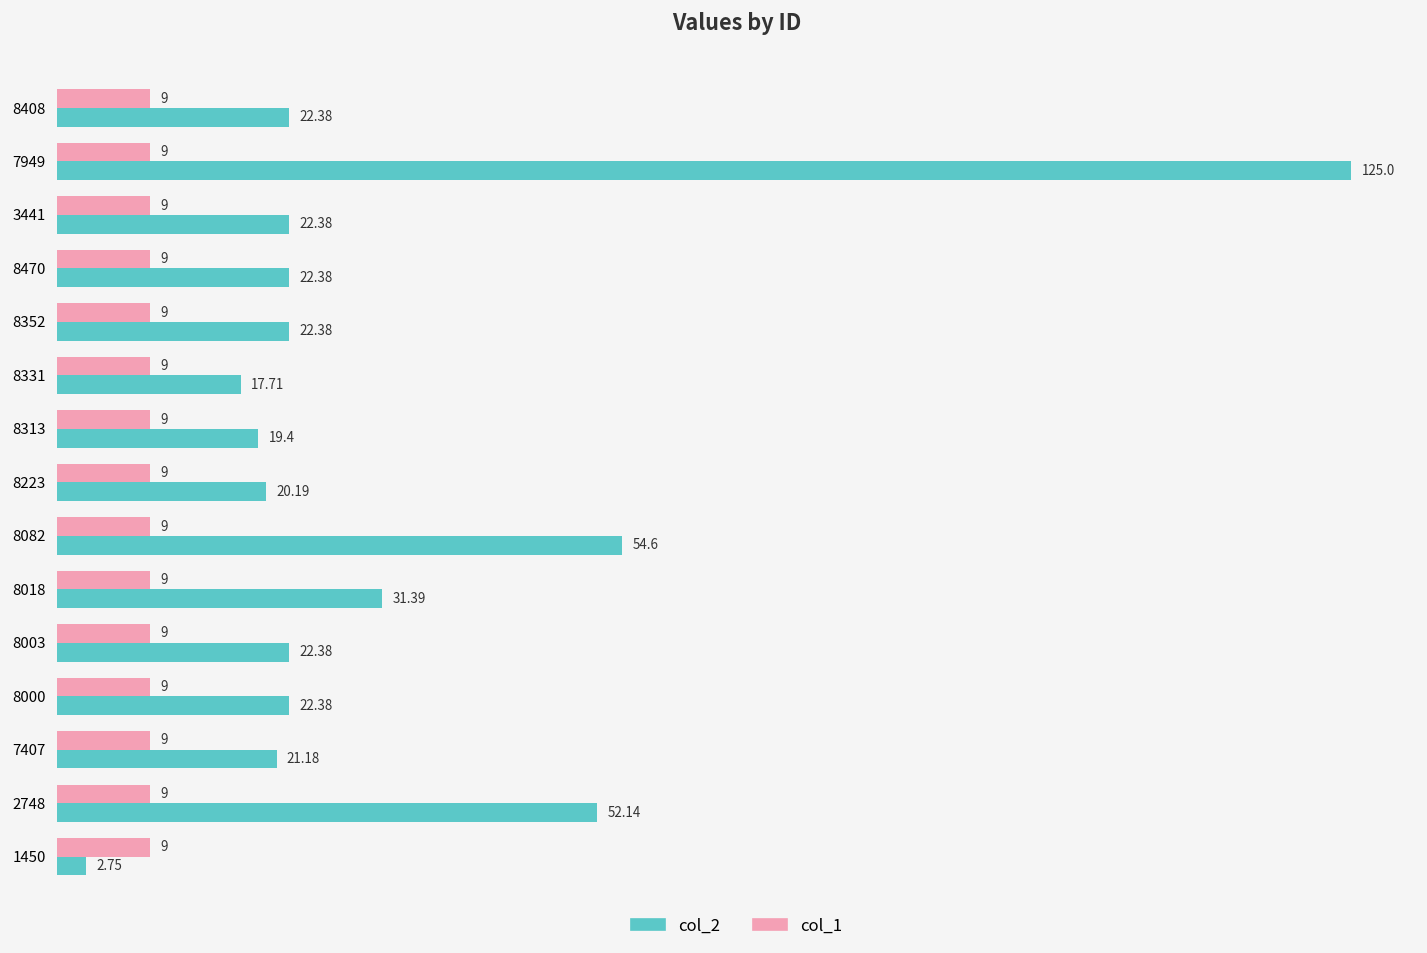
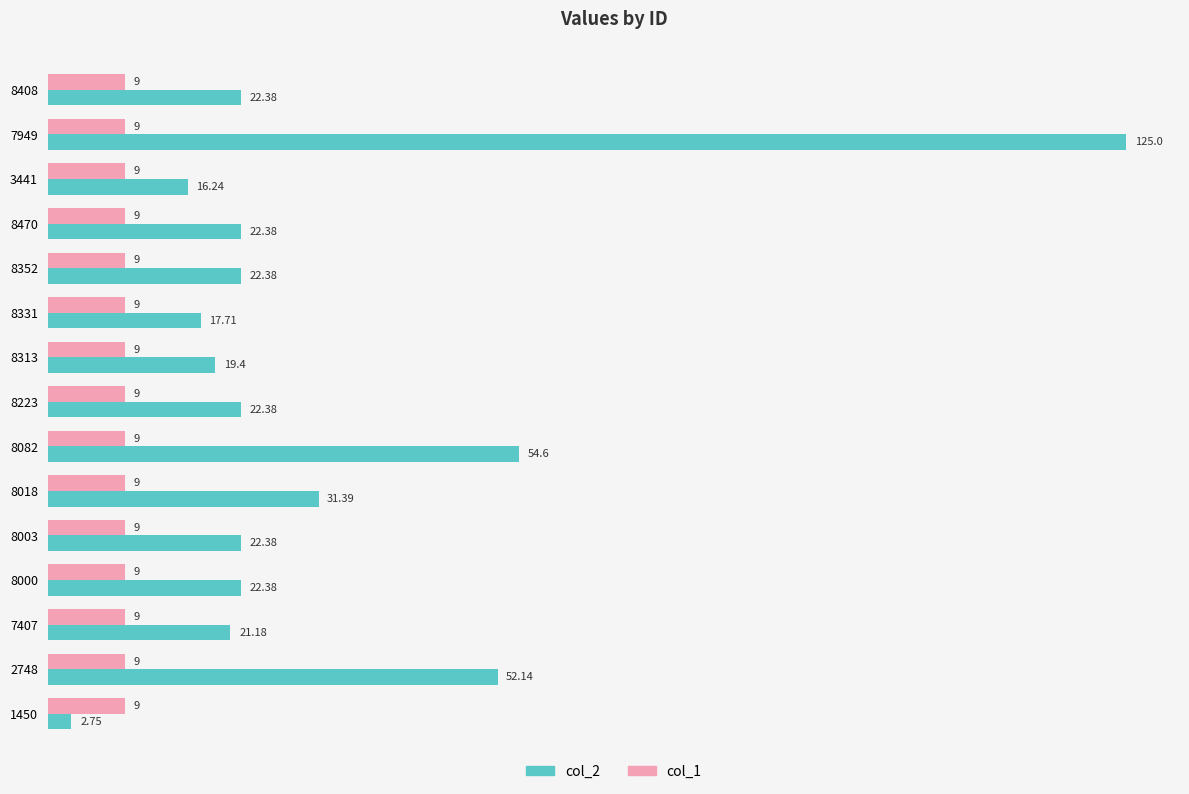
  {
    "col_2": {
      "8408": 22.38,
      "7949": 125.0,
-     "3441": 22.38,
+     "3441": 16.24,
      "8470": 22.38,
      "8352": 22.38,
      "8331": 17.71,
      "8313": 19.4,
-     "8223": 20.19,
+     "8223": 22.38,
      "8082": 54.6,
      "8018": 31.39,
      "8003": 22.38,
      "8000": 22.38,
      "7407": 21.18,
      "2748": 52.14,
      "1450": 2.75
    },
    "col_1": {
      "8408": 9,
      "7949": 9,
      "3441": 9,
      "8470": 9,
      "8352": 9,
      "8331": 9,
      "8313": 9,
      "8223": 9,
      "8082": 9,
      "8018": 9,
      "8003": 9,
      "8000": 9,
      "7407": 9,
      "2748": 9,
      "1450": 9
    }
  }
